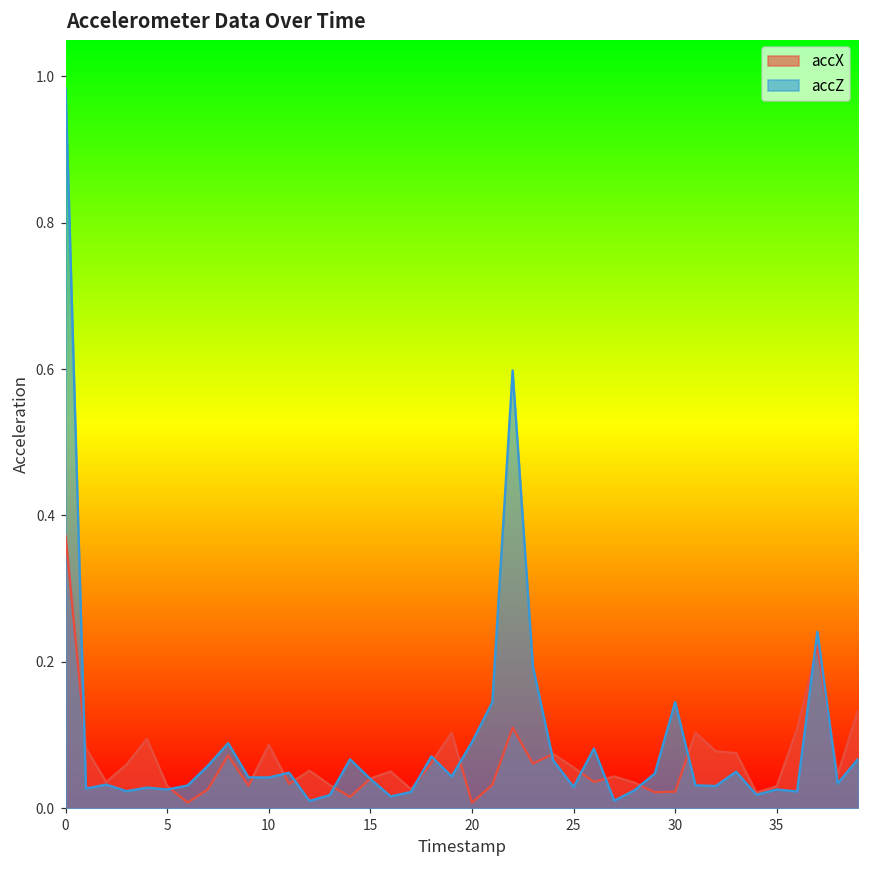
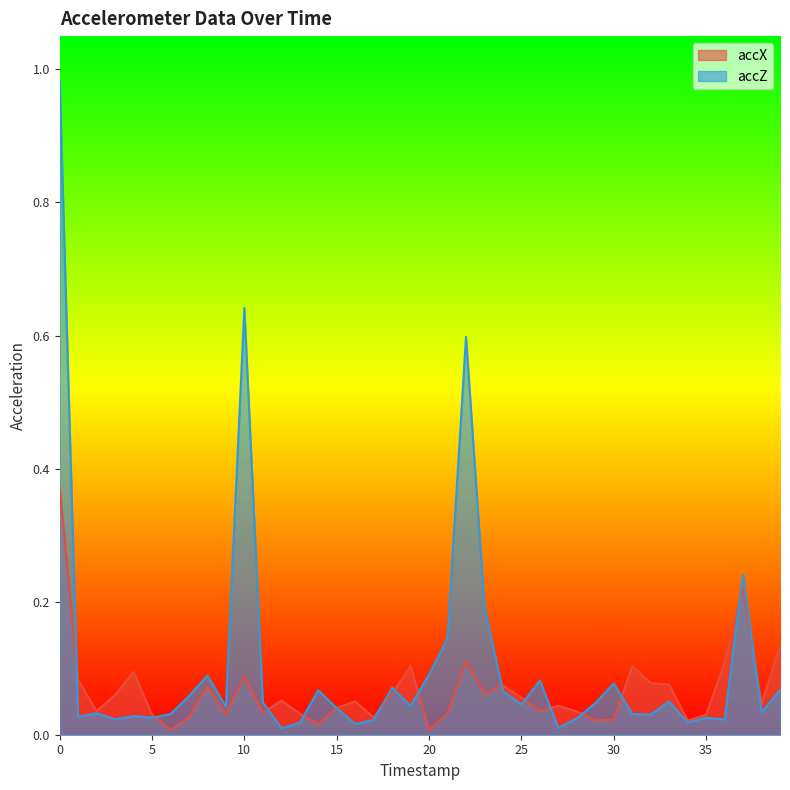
  {
    "accX": {
      "0": 0.37,
      "5": 0.03,
      "10": 0.09,
      "20": 0.01,
      "25": 0.06,
      "30": 0.02,
      "35": 0.03
    },
    "accZ": {
      "0": 0.98,
      "5": 0.03,
-     "10": 0.04,
+     "10": 0.64,
      "20": 0.09,
-     "25": 0.03,
-     "30": 0.15,
+     "25": 0.05,
+     "30": 0.08,
      "35": 0.03
    }
  }
